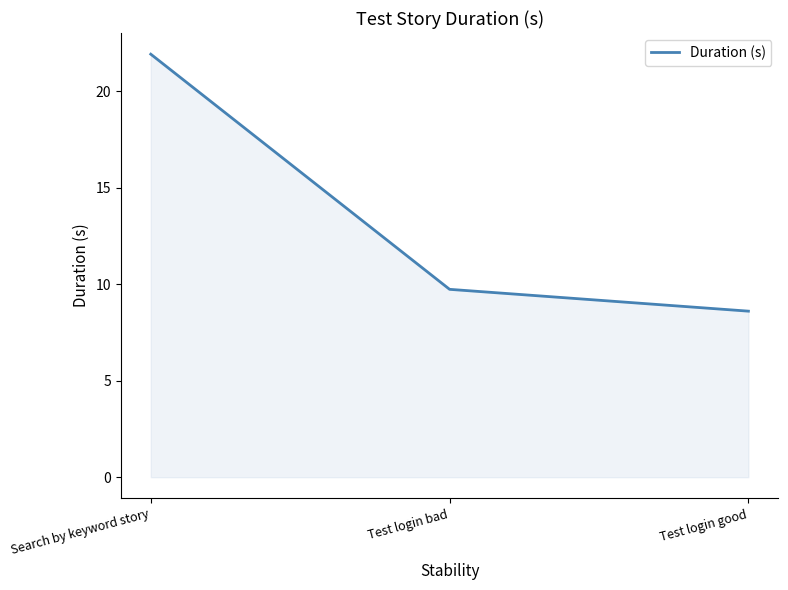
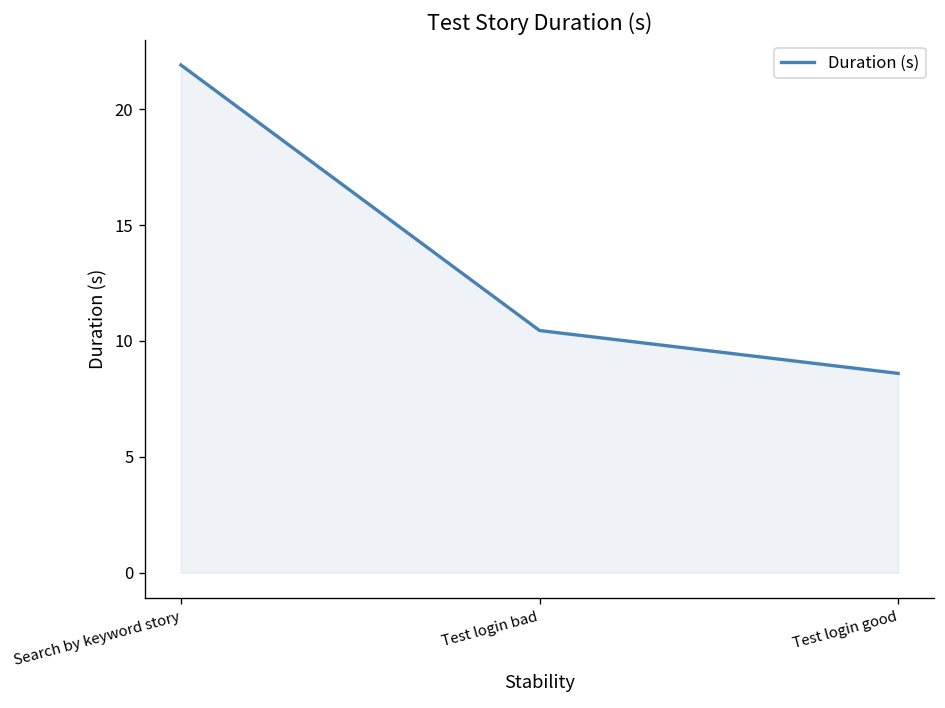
  {
    "Search by keyword story": 21.9,
-   "Test login bad": 9.7,
+   "Test login bad": 10.5,
    "Test login good": 8.6
  }
